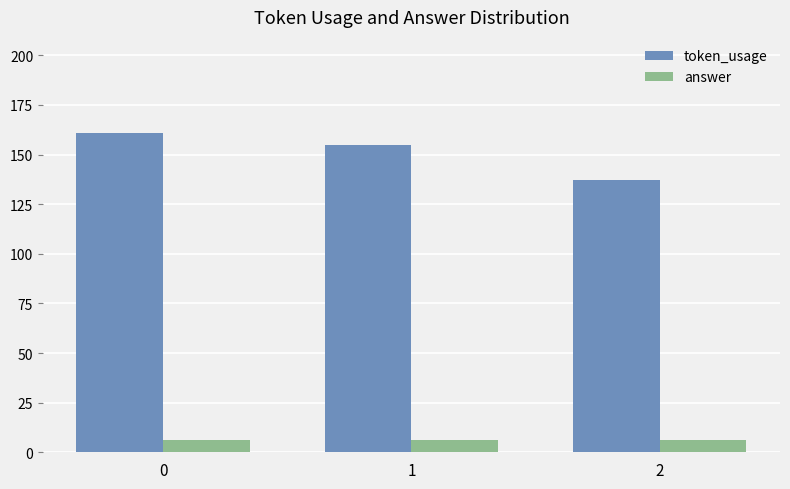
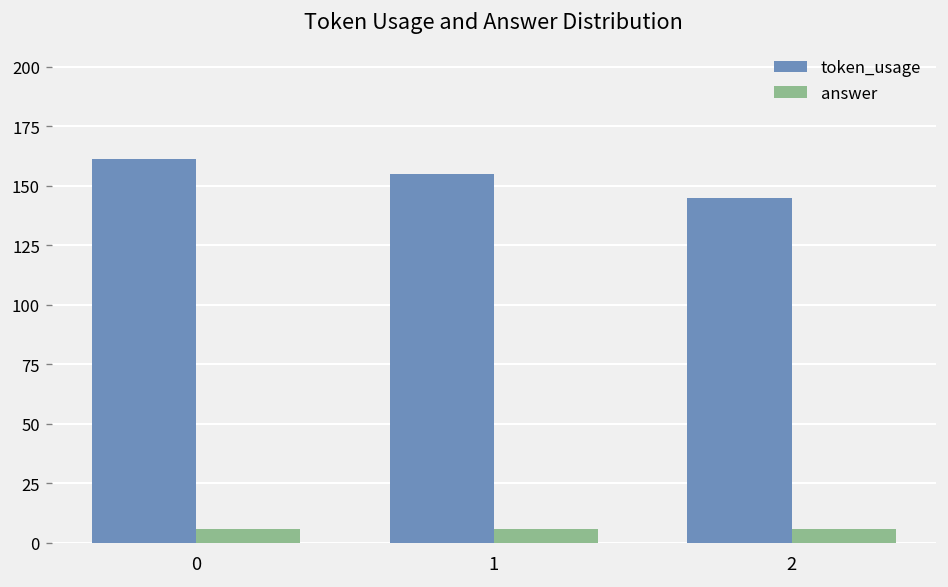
  {
    "token_usage": {
      "0": 161,
      "1": 155,
-     "2": 137
+     "2": 145
    },
    "answer": {
      "0": 6,
      "1": 6,
      "2": 6
    }
  }
